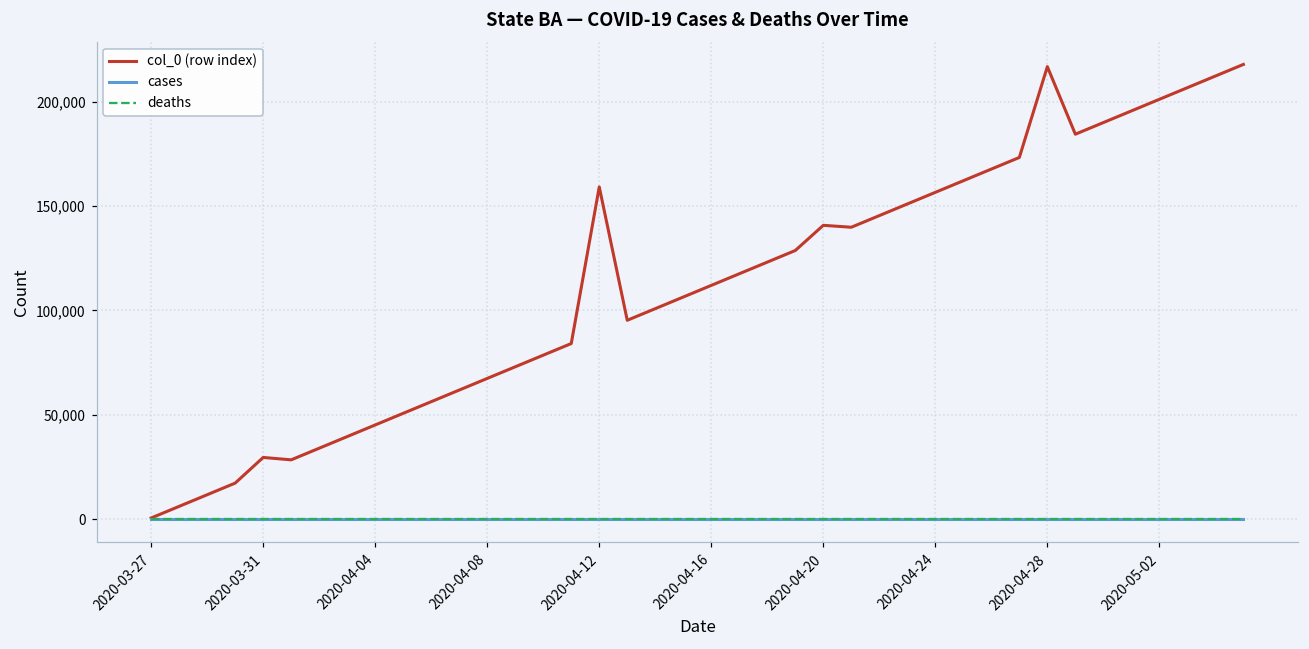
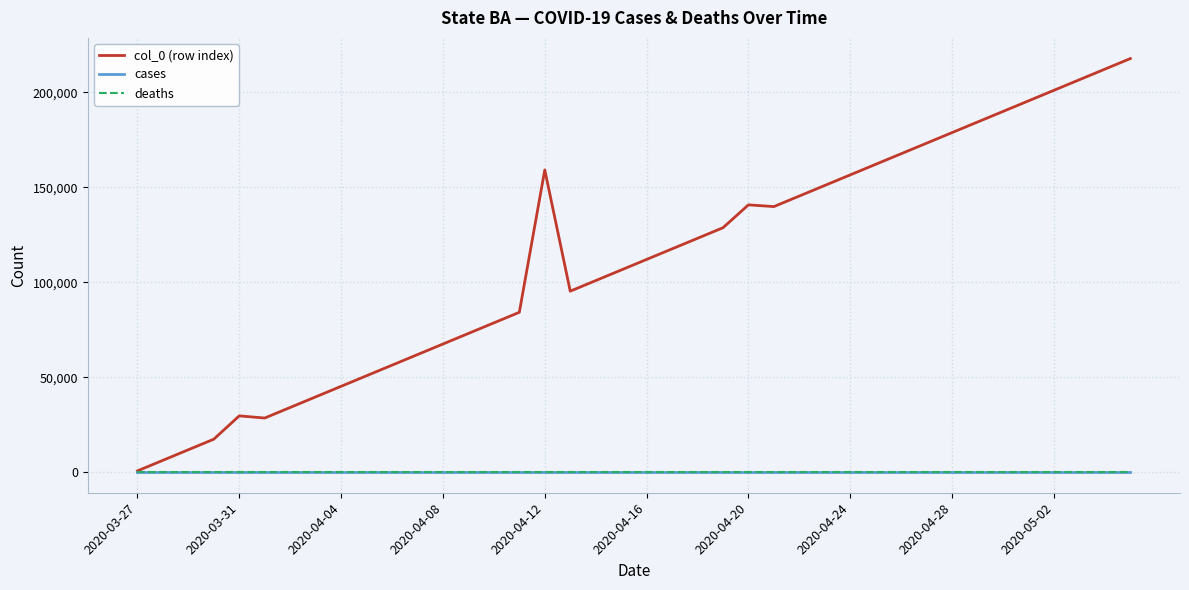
  {
    "col_0 (row index)": {
      "2020-03-31": "30,000",
      "2020-04-04": "45,000",
      "2020-04-08": "67,000",
      "2020-04-12": "159,000",
      "2020-04-16": "112,000",
      "2020-04-20": "141,000",
      "2020-04-24": "157,000",
-     "2020-04-28": "217,000",
+     "2020-04-28": "179,000",
      "2020-05-02": "201,000"
    },
    "deaths": {
      "2020-03-31": "0",
      "2020-04-04": "0",
      "2020-04-08": "0",
      "2020-04-12": "0",
      "2020-04-16": "0",
      "2020-04-20": "0",
      "2020-04-24": "0",
      "2020-04-28": "0",
      "2020-05-02": "0"
    }
  }
